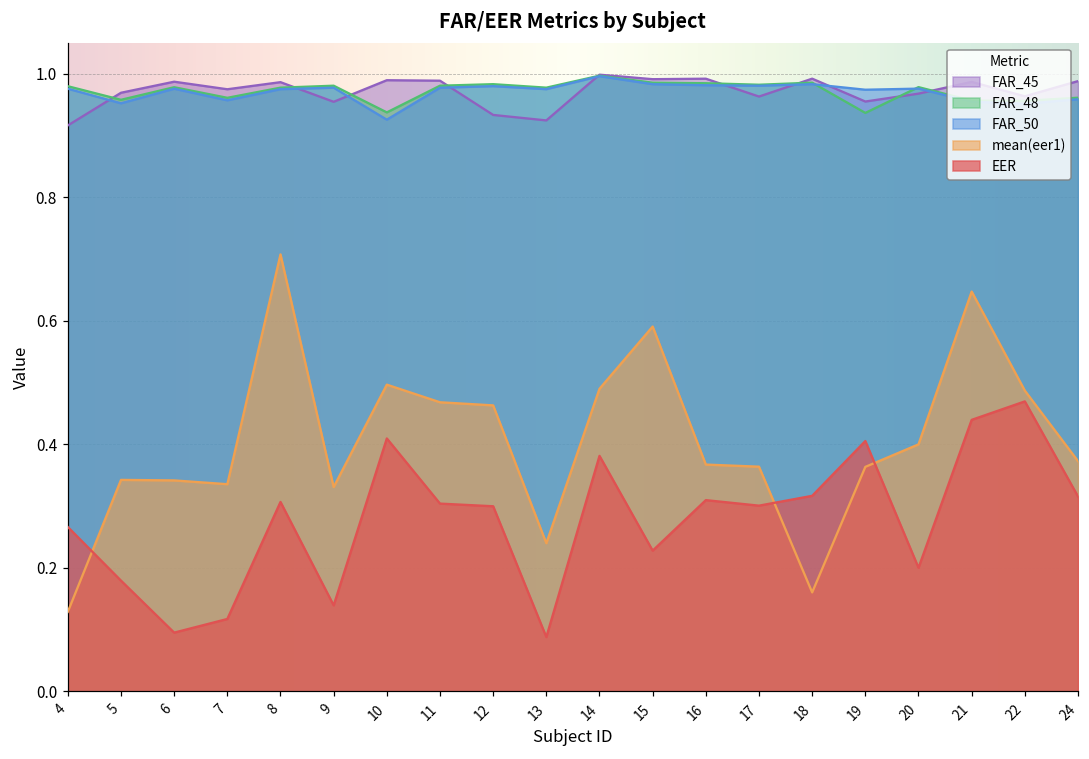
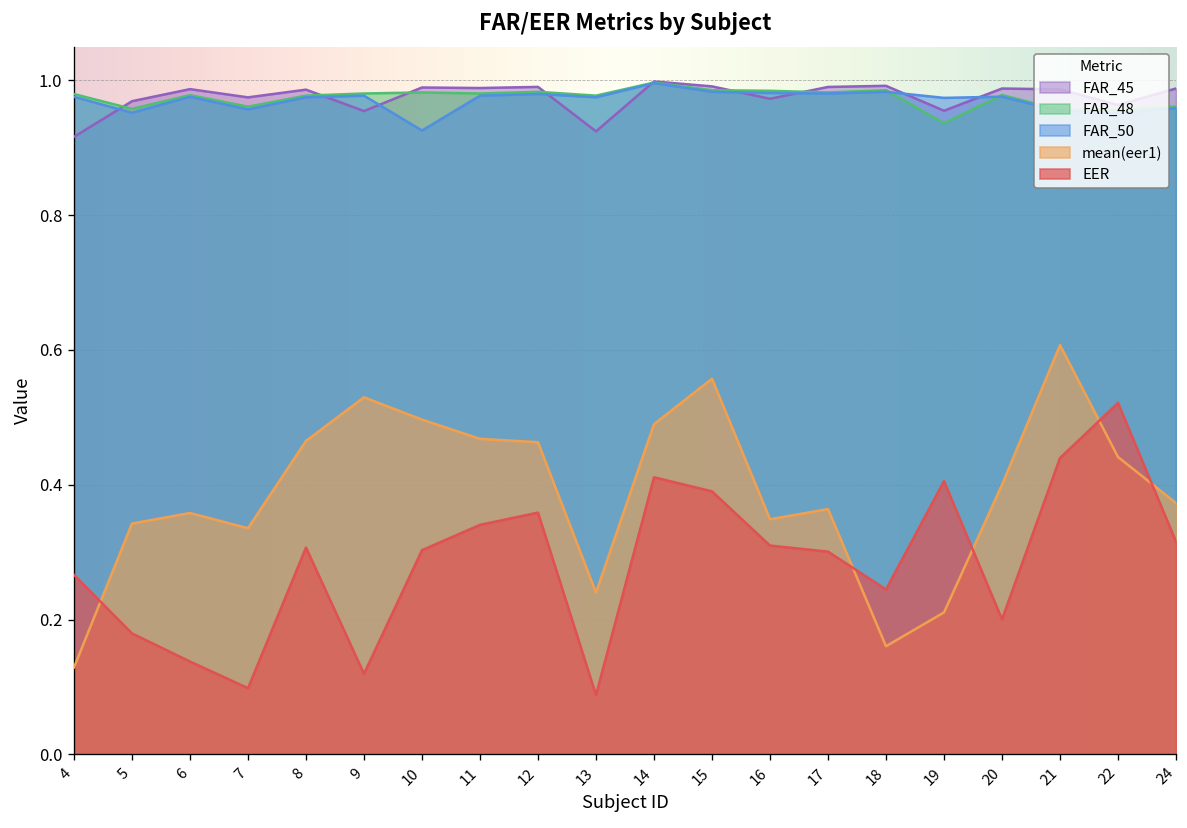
  {
    "FAR_45": {
      "4": 0.92,
      "5": 0.97,
      "6": 0.99,
      "7": 0.97,
      "8": 0.99,
      "9": 0.95,
      "10": 0.99,
      "11": 0.99,
-     "12": 0.93,
+     "12": 0.99,
      "13": 0.92,
      "15": 0.99,
-     "16": 0.99,
-     "17": 0.96,
+     "16": 0.97,
+     "17": 0.99,
      "18": 0.99,
      "19": 0.95,
-     "20": 0.97,
+     "20": 0.99,
      "24": 0.99
    },
    "FAR_48": {
      "5": 0.96,
-     "10": 0.94,
+     "10": 0.98,
      "19": 0.94
    },
    "FAR_50": {
      "5": 0.95,
      "10": 0.93,
      "19": 0.97
    },
    "mean(eer1)": {
      "4": 0.13,
      "5": 0.34,
-     "6": 0.34,
+     "6": 0.36,
      "7": 0.34,
-     "8": 0.71,
-     "9": 0.33,
+     "8": 0.46,
+     "9": 0.53,
      "10": 0.50,
      "11": 0.47,
      "12": 0.46,
      "13": 0.24,
      "14": 0.49,
-     "15": 0.59,
-     "16": 0.37,
+     "15": 0.56,
+     "16": 0.35,
      "17": 0.36,
      "18": 0.16,
-     "19": 0.36,
+     "19": 0.21,
      "20": 0.40,
-     "21": 0.65,
-     "22": 0.49,
+     "21": 0.61,
+     "22": 0.44,
      "24": 0.37
    },
    "EER": {
      "4": 0.27,
      "5": 0.18,
-     "6": 0.10,
-     "7": 0.12,
+     "6": 0.14,
+     "7": 0.10,
      "8": 0.31,
-     "9": 0.14,
-     "10": 0.41,
-     "11": 0.30,
-     "12": 0.30,
+     "9": 0.12,
+     "10": 0.30,
+     "11": 0.34,
+     "12": 0.36,
      "13": 0.09,
-     "14": 0.38,
-     "15": 0.23,
+     "14": 0.41,
+     "15": 0.39,
      "16": 0.31,
      "17": 0.30,
-     "18": 0.32,
+     "18": 0.24,
      "19": 0.41,
      "20": 0.20,
      "21": 0.44,
-     "22": 0.47,
+     "22": 0.52,
      "24": 0.32
    }
  }
